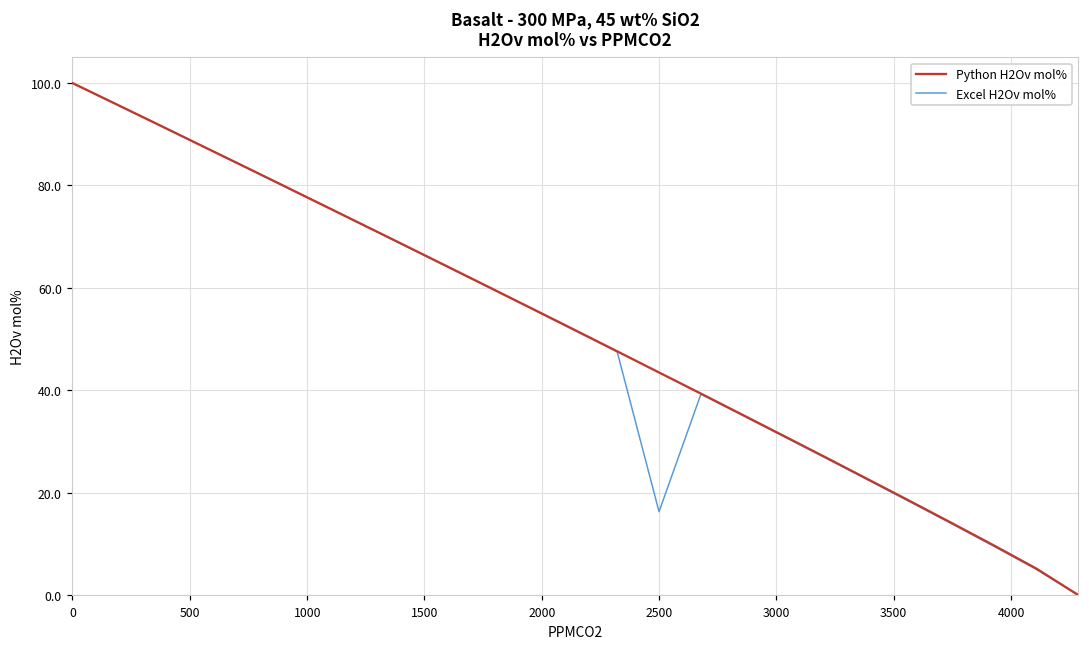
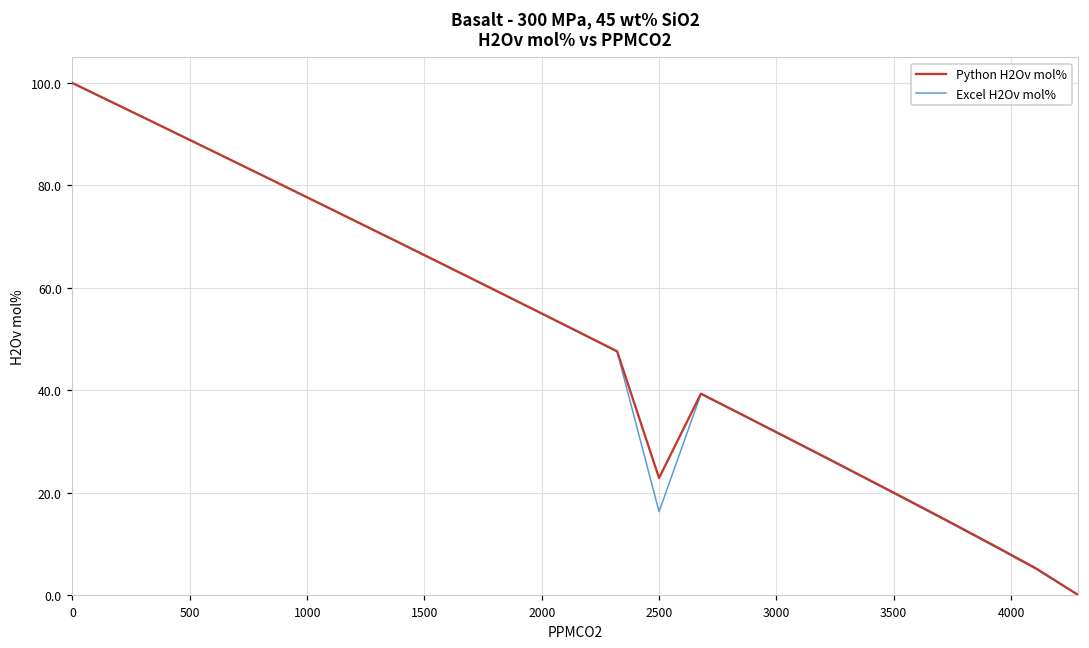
  {
    "Python H2Ov mol%": {
-     "2500": 43
+     "2500": 23
    },
    "Excel H2Ov mol%": {
      "2500": 16
    }
  }
